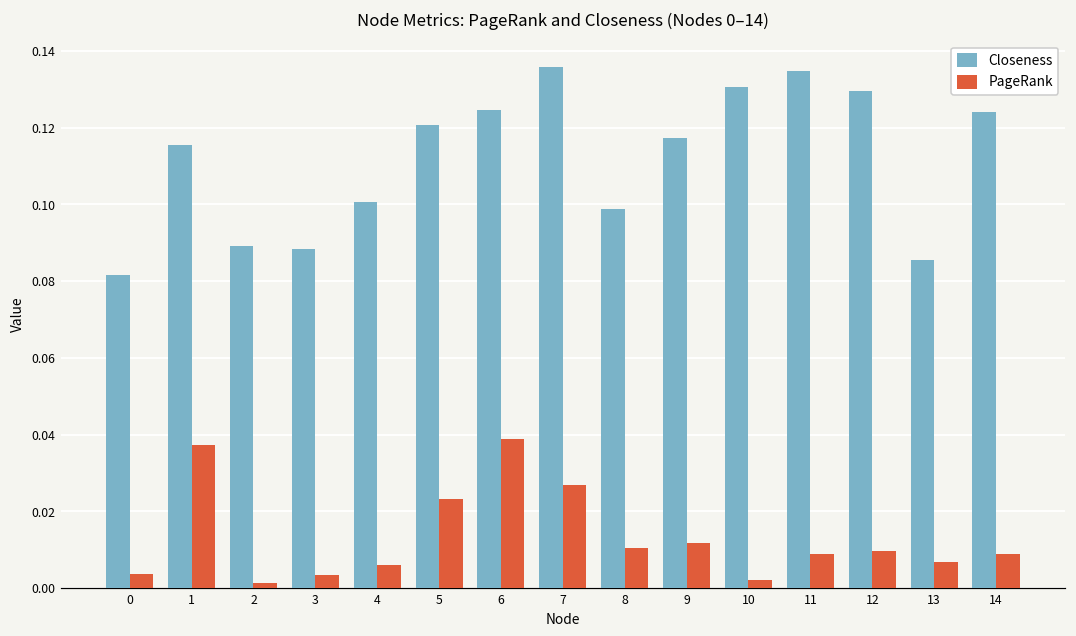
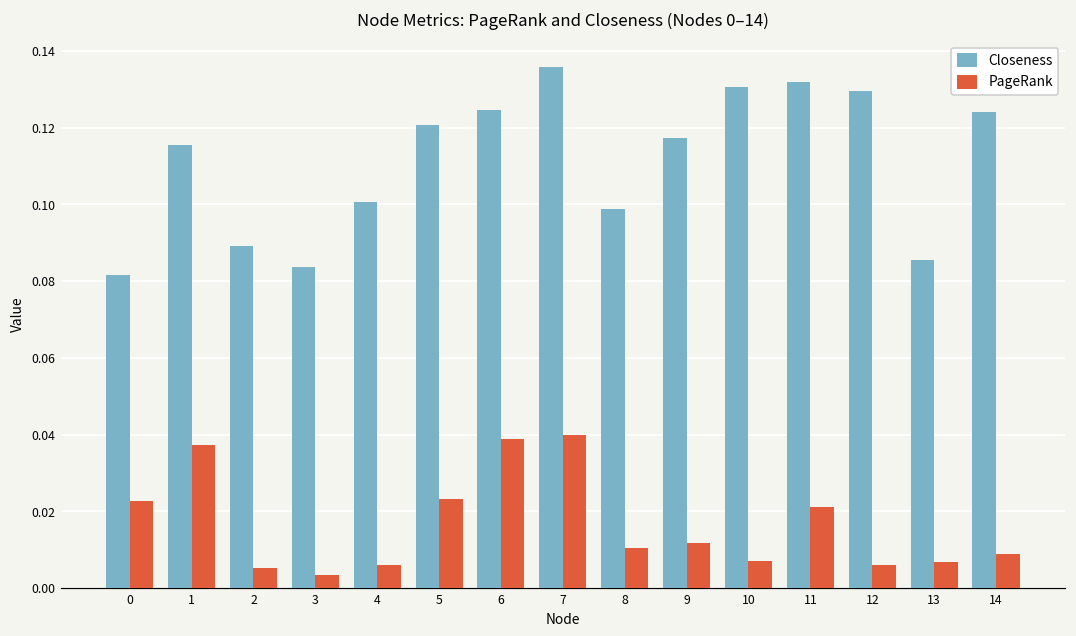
  {
    "Closeness": {
      "0": 0.082,
      "1": 0.116,
      "2": 0.089,
-     "3": 0.088,
+     "3": 0.084,
      "4": 0.101,
      "5": 0.121,
      "6": 0.125,
      "7": 0.136,
      "8": 0.099,
      "9": 0.117,
      "10": 0.131,
-     "11": 0.135,
+     "11": 0.132,
      "12": 0.130,
      "13": 0.085,
      "14": 0.124
    },
    "PageRank": {
-     "0": 0.004,
+     "0": 0.023,
      "1": 0.037,
-     "2": 0.001,
+     "2": 0.005,
      "3": 0.004,
      "4": 0.006,
      "5": 0.023,
      "6": 0.039,
-     "7": 0.027,
+     "7": 0.040,
      "8": 0.011,
      "9": 0.012,
-     "10": 0.002,
-     "11": 0.009,
-     "12": 0.010,
+     "10": 0.007,
+     "11": 0.021,
+     "12": 0.006,
      "13": 0.007,
      "14": 0.009
    }
  }
